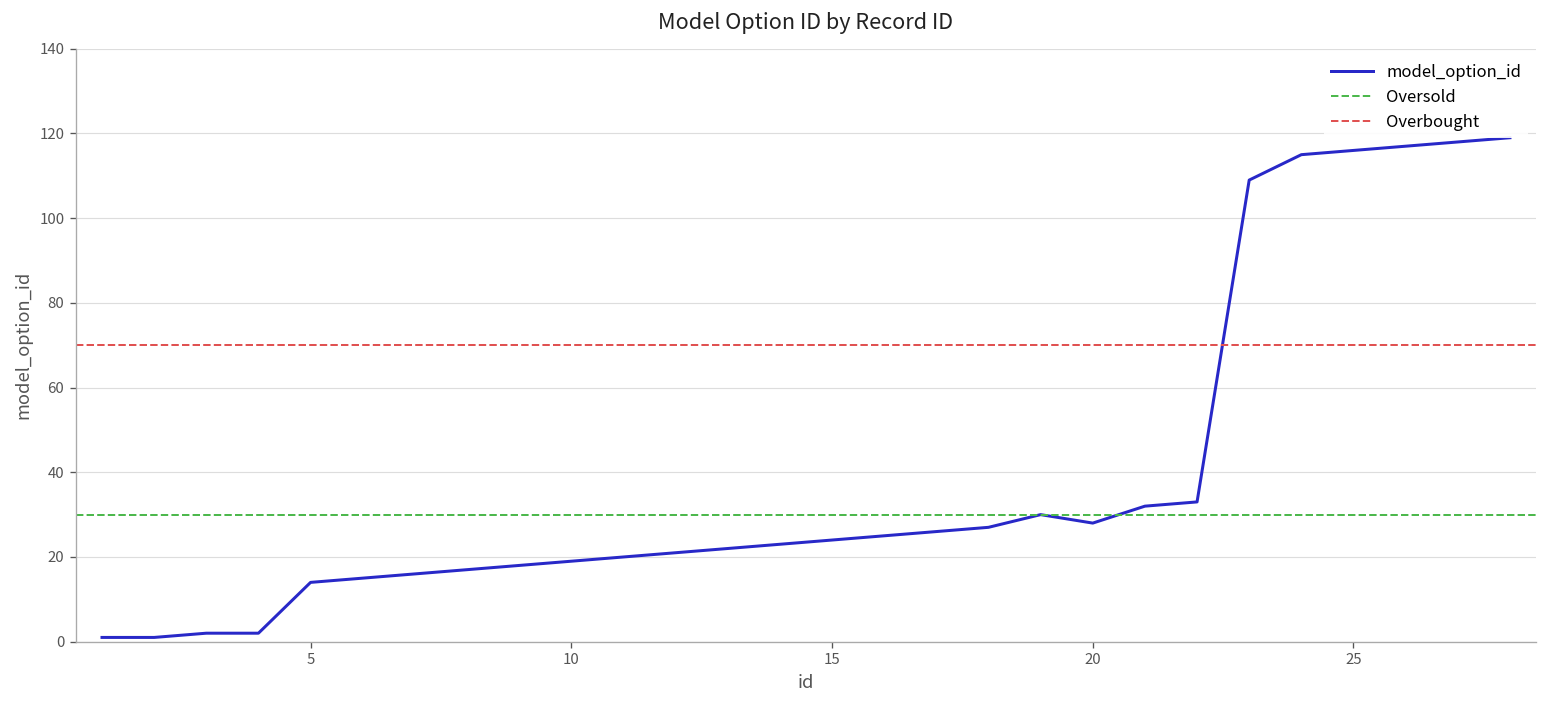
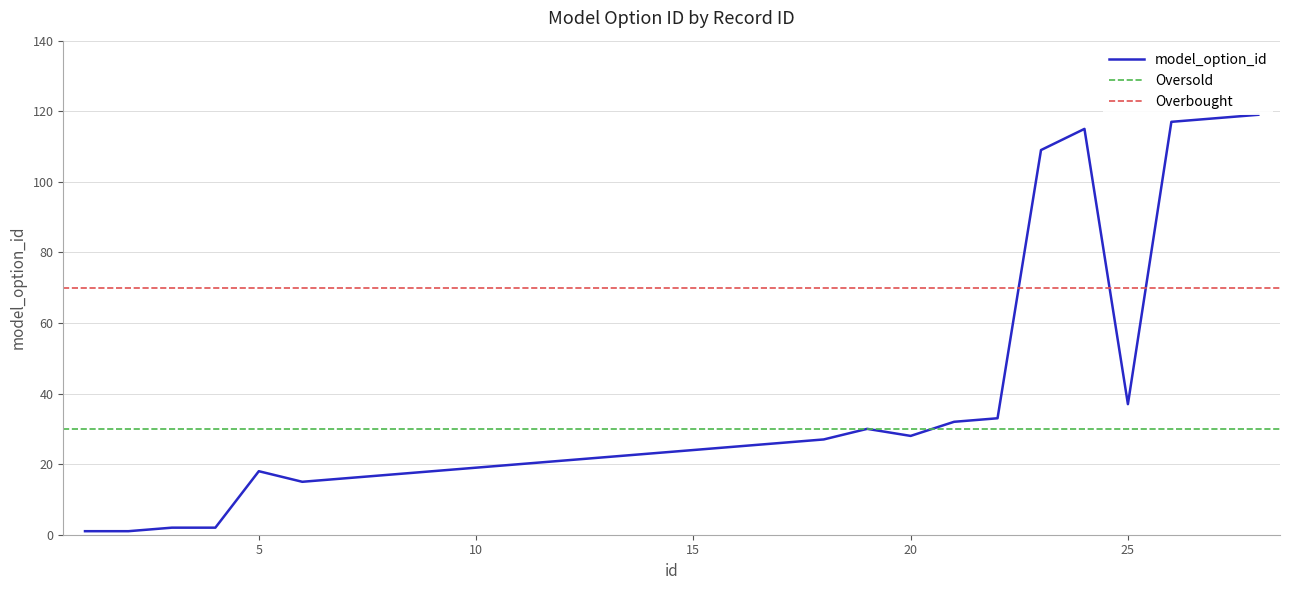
  {
-   "5": 14,
+   "5": 18,
    "10": 19,
    "15": 24,
    "20": 28,
-   "25": 116
+   "25": 37
  }
